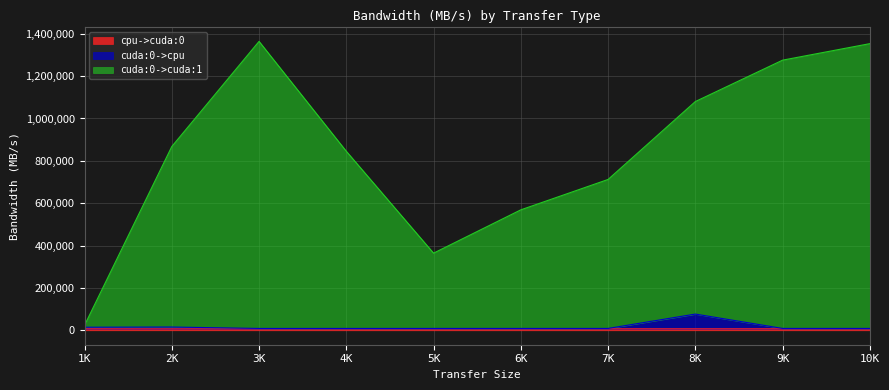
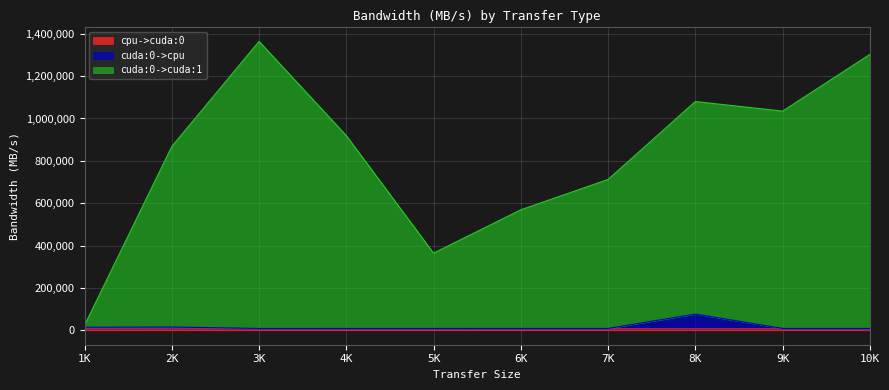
  {
    "cpu->cuda:0": {
      "8K": "10,000"
    },
    "cuda:0->cpu": {
      "8K": "70,000"
    },
    "cuda:0->cuda:1": {
      "2K": "850,000",
      "3K": "1,360,000",
-     "4K": "840,000",
+     "4K": "910,000",
      "5K": "360,000",
      "6K": "560,000",
      "7K": "700,000",
      "8K": "1,000,000",
-     "9K": "1,270,000",
-     "10K": "1,340,000"
+     "9K": "1,030,000",
+     "10K": "1,290,000"
    }
  }
